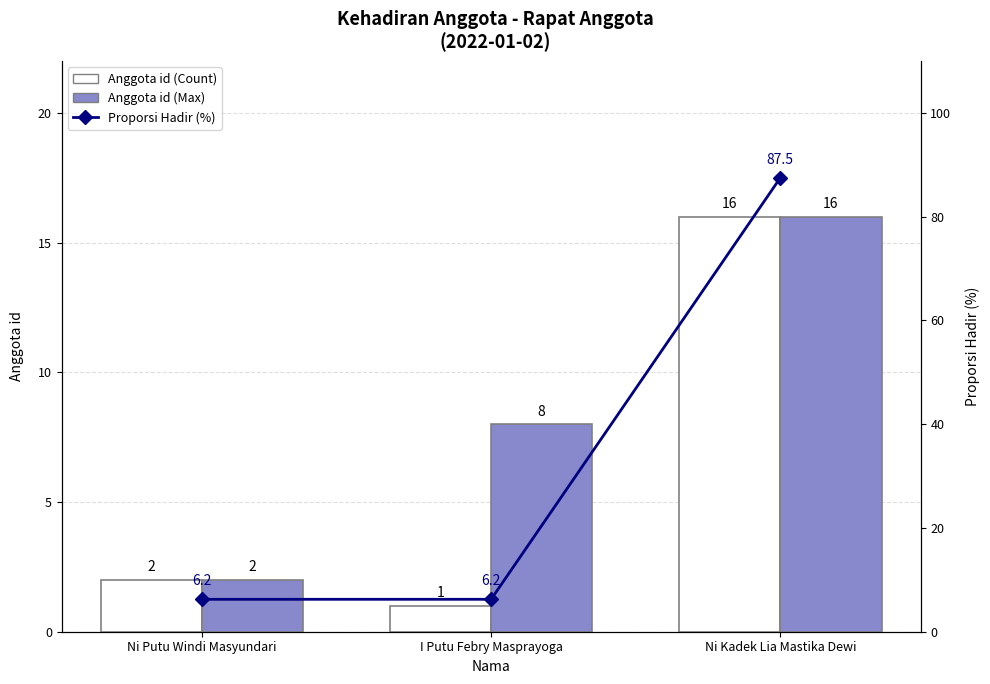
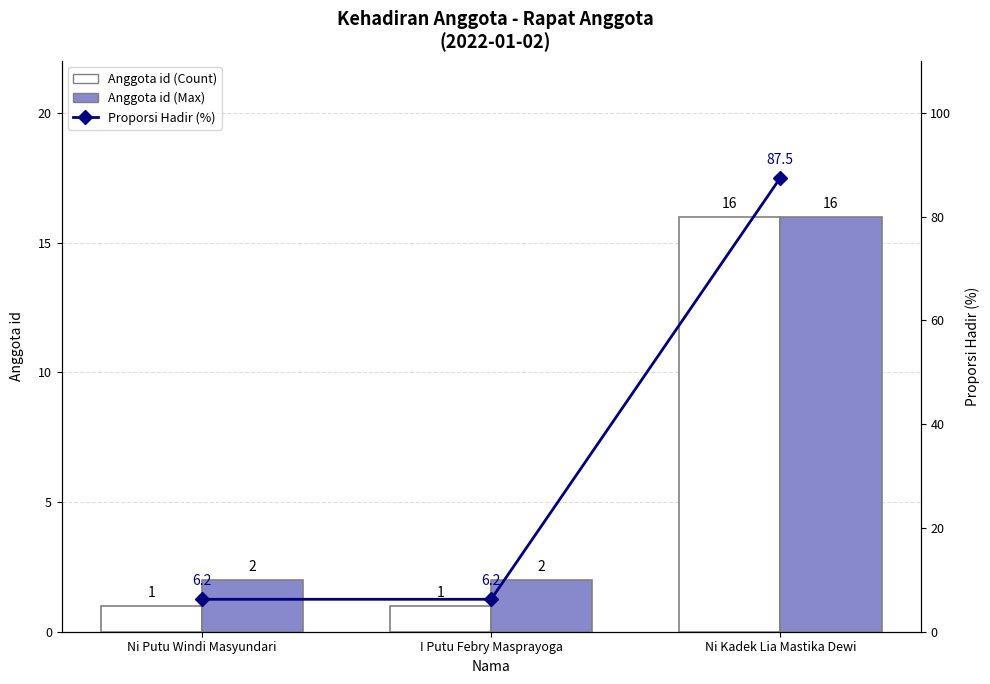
  {
    "Anggota id (Count)": {
-     "Ni Putu Windi Masyundari": 2,
+     "Ni Putu Windi Masyundari": 1,
      "I Putu Febry Masprayoga": 1,
      "Ni Kadek Lia Mastika Dewi": 16
    },
    "Anggota id (Max)": {
      "Ni Putu Windi Masyundari": 2,
-     "I Putu Febry Masprayoga": 8,
+     "I Putu Febry Masprayoga": 2,
      "Ni Kadek Lia Mastika Dewi": 16
    },
    "Proporsi Hadir (%)": {
      "Ni Putu Windi Masyundari": 6.2,
      "I Putu Febry Masprayoga": 6.2,
      "Ni Kadek Lia Mastika Dewi": 87.5
    }
  }
